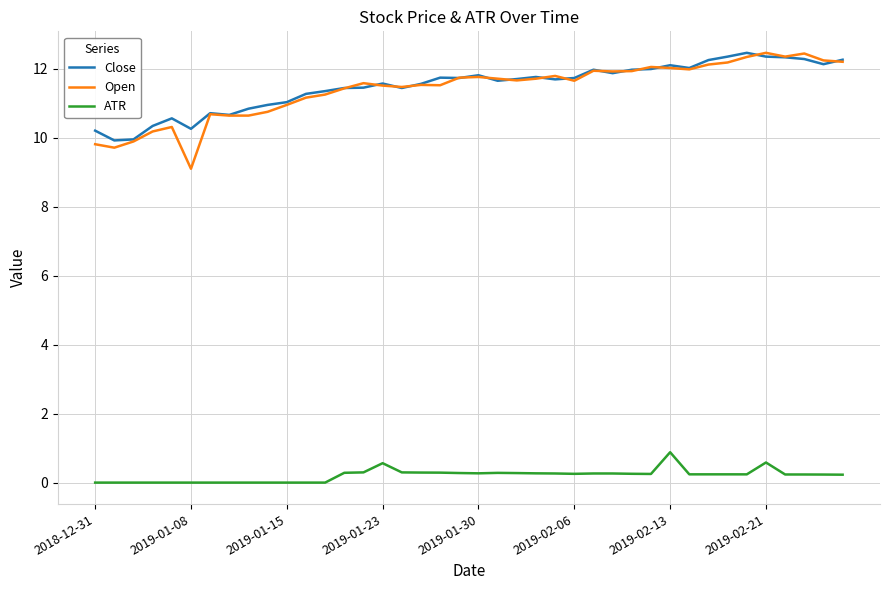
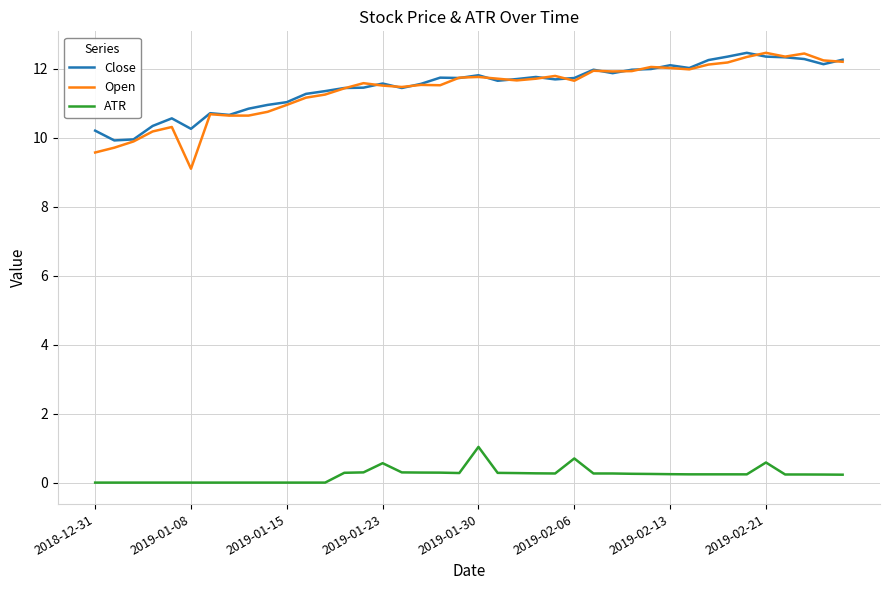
  {
    "Close": {
      "2018-12-31": 10.2,
      "2019-01-08": 10.3,
      "2019-01-15": 11.0,
      "2019-02-06": 11.7,
      "2019-02-13": 12.1,
      "2019-02-21": 12.4
    },
    "Open": {
-     "2018-12-31": 9.8,
+     "2018-12-31": 9.6,
      "2019-01-08": 9.1,
      "2019-01-15": 10.9,
      "2019-02-06": 11.6,
      "2019-02-13": 12.0,
      "2019-02-21": 12.5
    },
    "ATR": {
      "2018-12-31": 0.0,
      "2019-01-08": 0.0,
      "2019-01-15": 0.0,
      "2019-01-23": 0.6,
-     "2019-01-30": 0.3,
-     "2019-02-06": 0.3,
-     "2019-02-13": 0.9,
+     "2019-01-30": 1.0,
+     "2019-02-06": 0.7,
+     "2019-02-13": 0.2,
      "2019-02-21": 0.6
    }
  }
